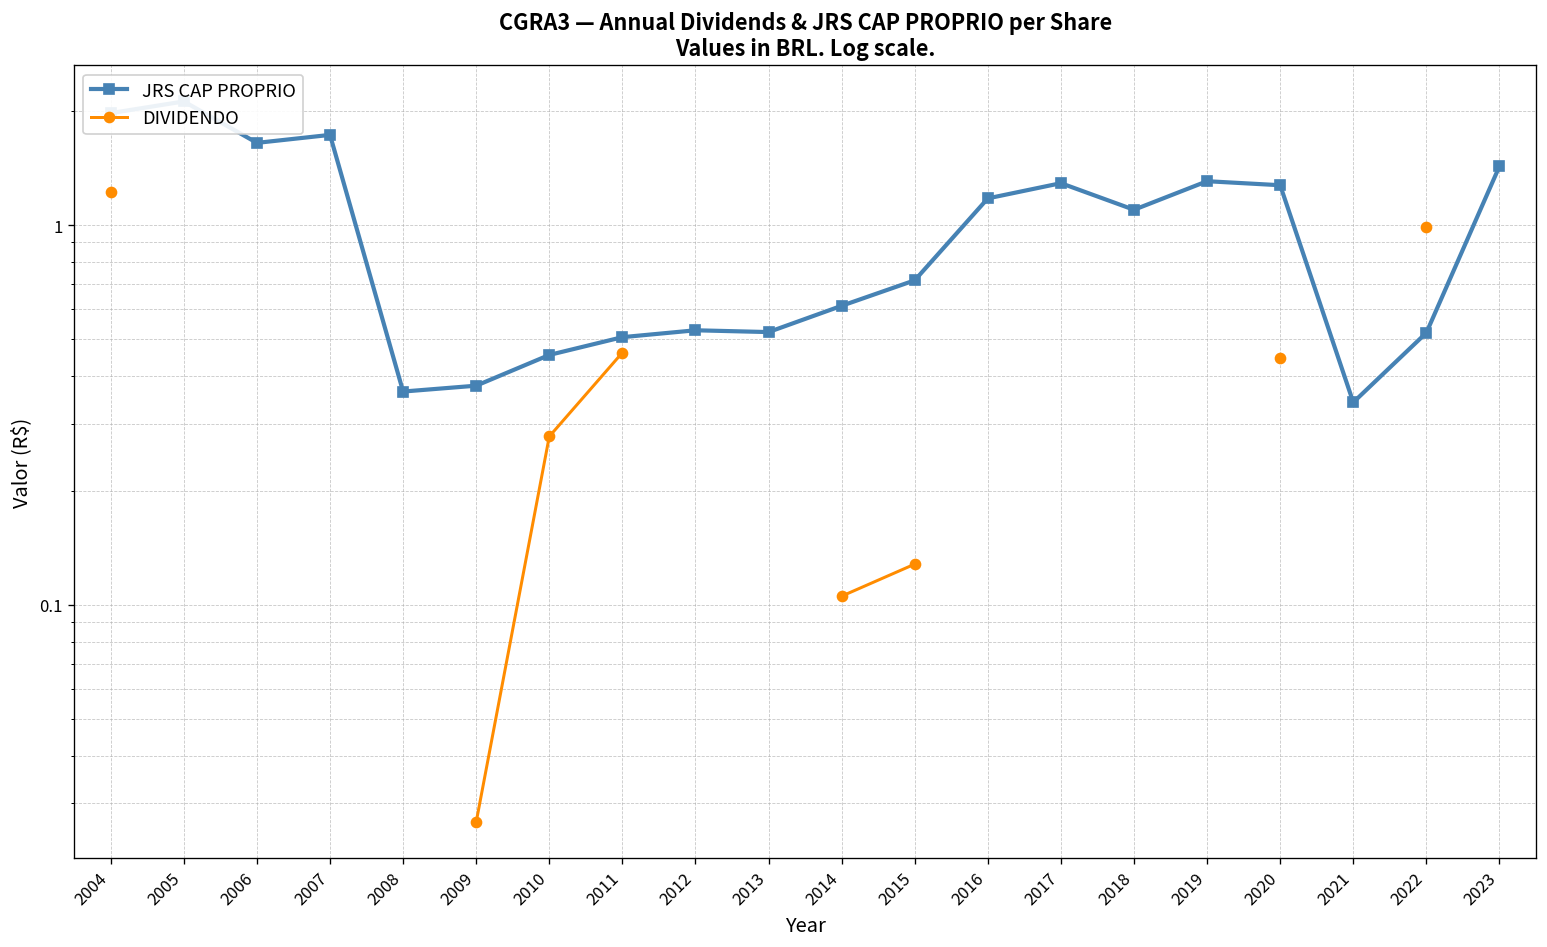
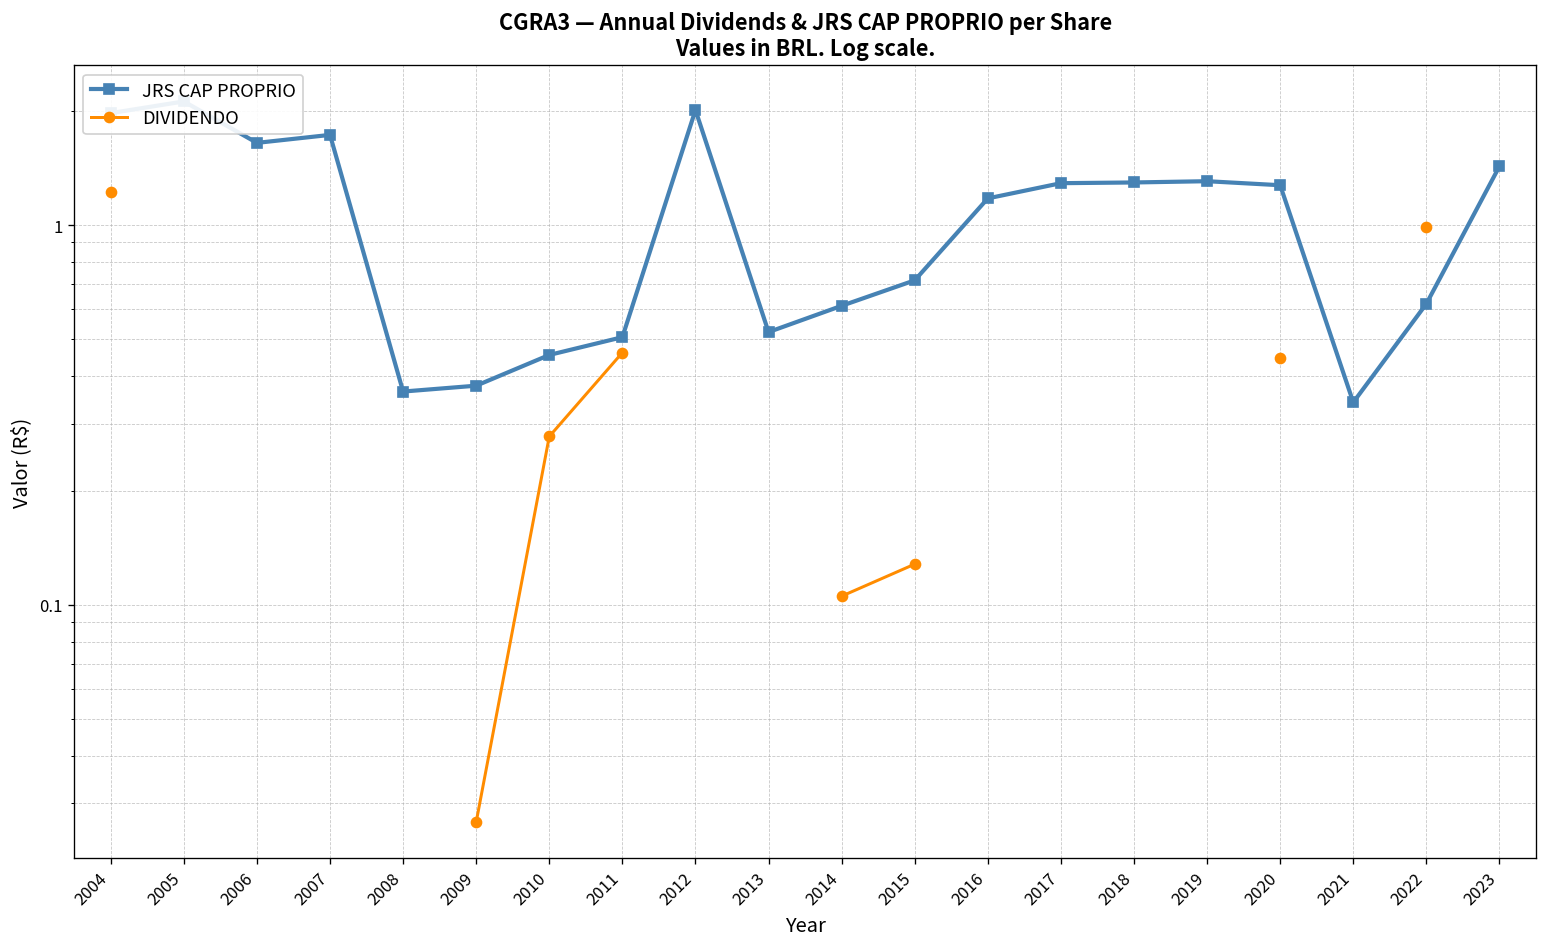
  {
    "JRS CAP PROPRIO": {
      "2006": 1.6,
      "2007": 1.7,
      "2008": 0.36,
      "2009": 0.38,
      "2010": 0.45,
      "2011": 0.51,
-     "2012": 0.53,
+     "2012": 2.0,
      "2013": 0.52,
      "2014": 0.61,
      "2015": 0.72,
      "2016": 1.18,
      "2017": 1.29,
-     "2018": 1.10,
+     "2018": 1.29,
      "2019": 1.30,
      "2020": 1.27,
      "2021": 0.34,
-     "2022": 0.52,
+     "2022": 0.62,
      "2023": 1.4
    },
    "DIVIDENDO": {
      "2004": 1.22,
      "2009": 0.027,
      "2010": 0.28,
      "2011": 0.46,
      "2014": 0.105,
      "2015": 0.13,
      "2020": 0.45,
      "2022": 0.99
    }
  }
